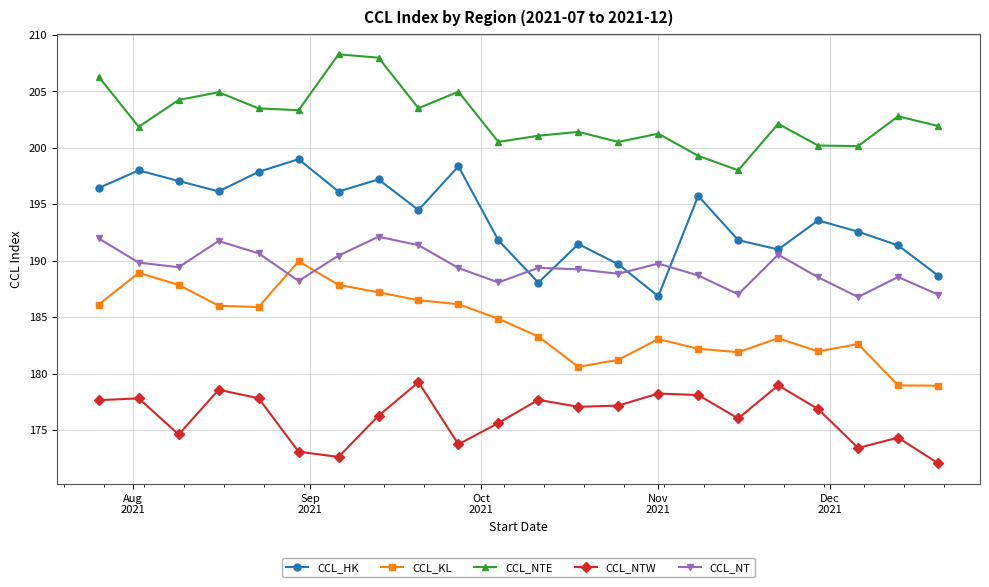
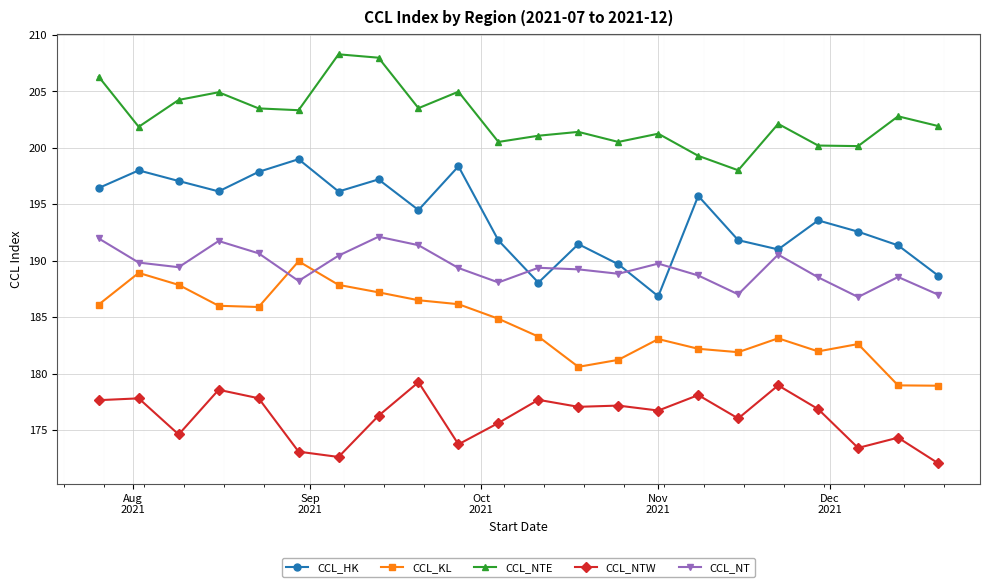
  {
    "CCL_HK": {
      "Nov 2021": 186.8
    },
    "CCL_KL": {
      "Nov 2021": 183.1
    },
    "CCL_NTE": {
      "Nov 2021": 201.2
    },
    "CCL_NTW": {
-     "Nov 2021": 178.2
+     "Nov 2021": 176.7
    },
    "CCL_NT": {
      "Nov 2021": 189.7
    }
  }
